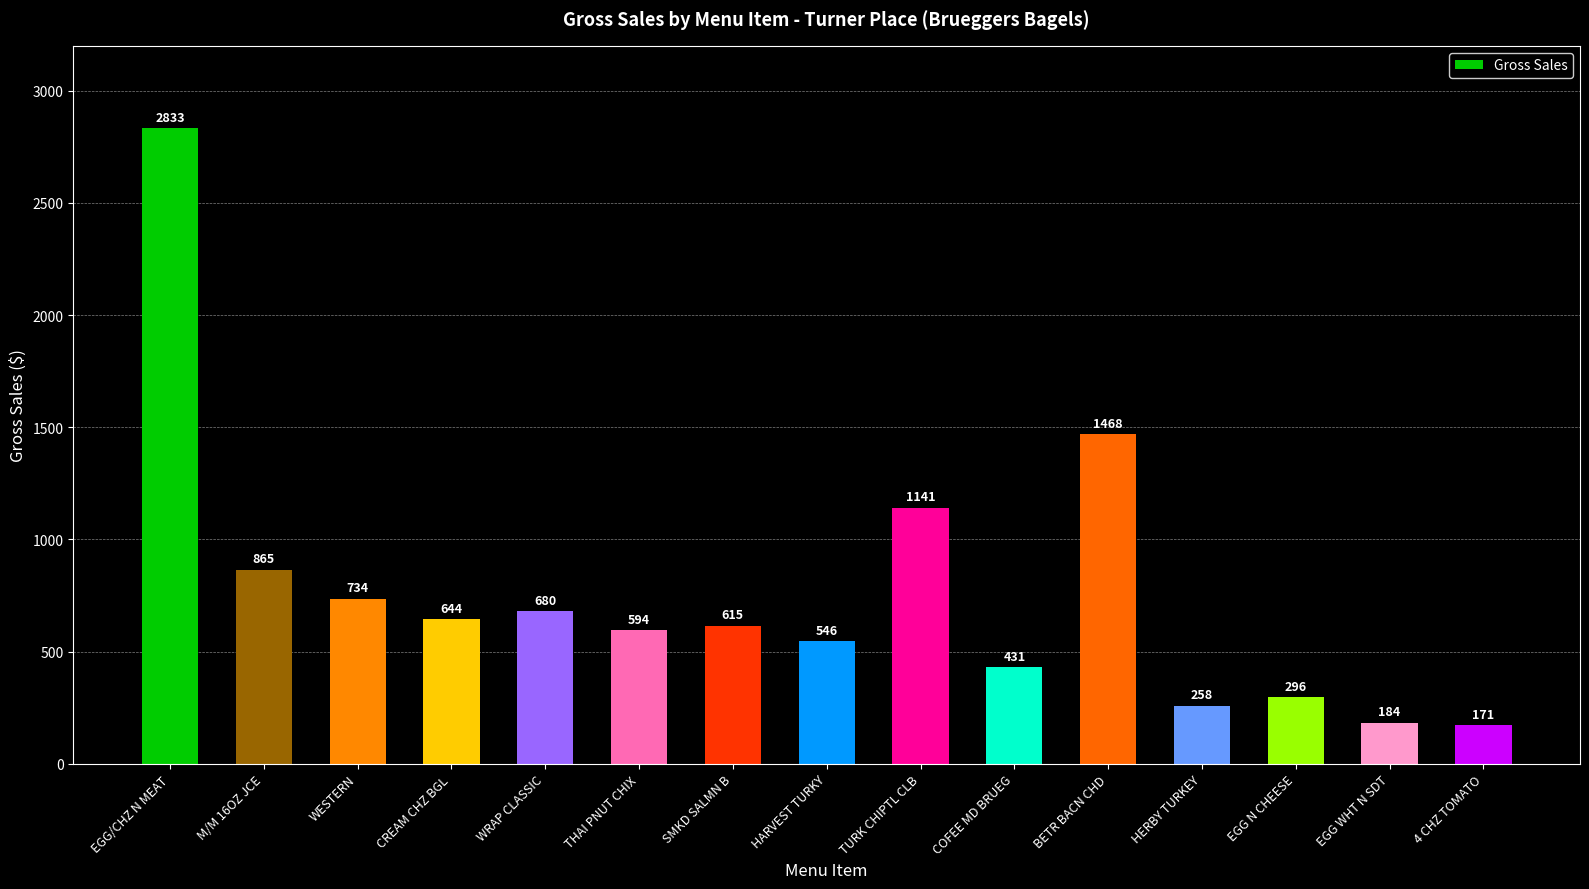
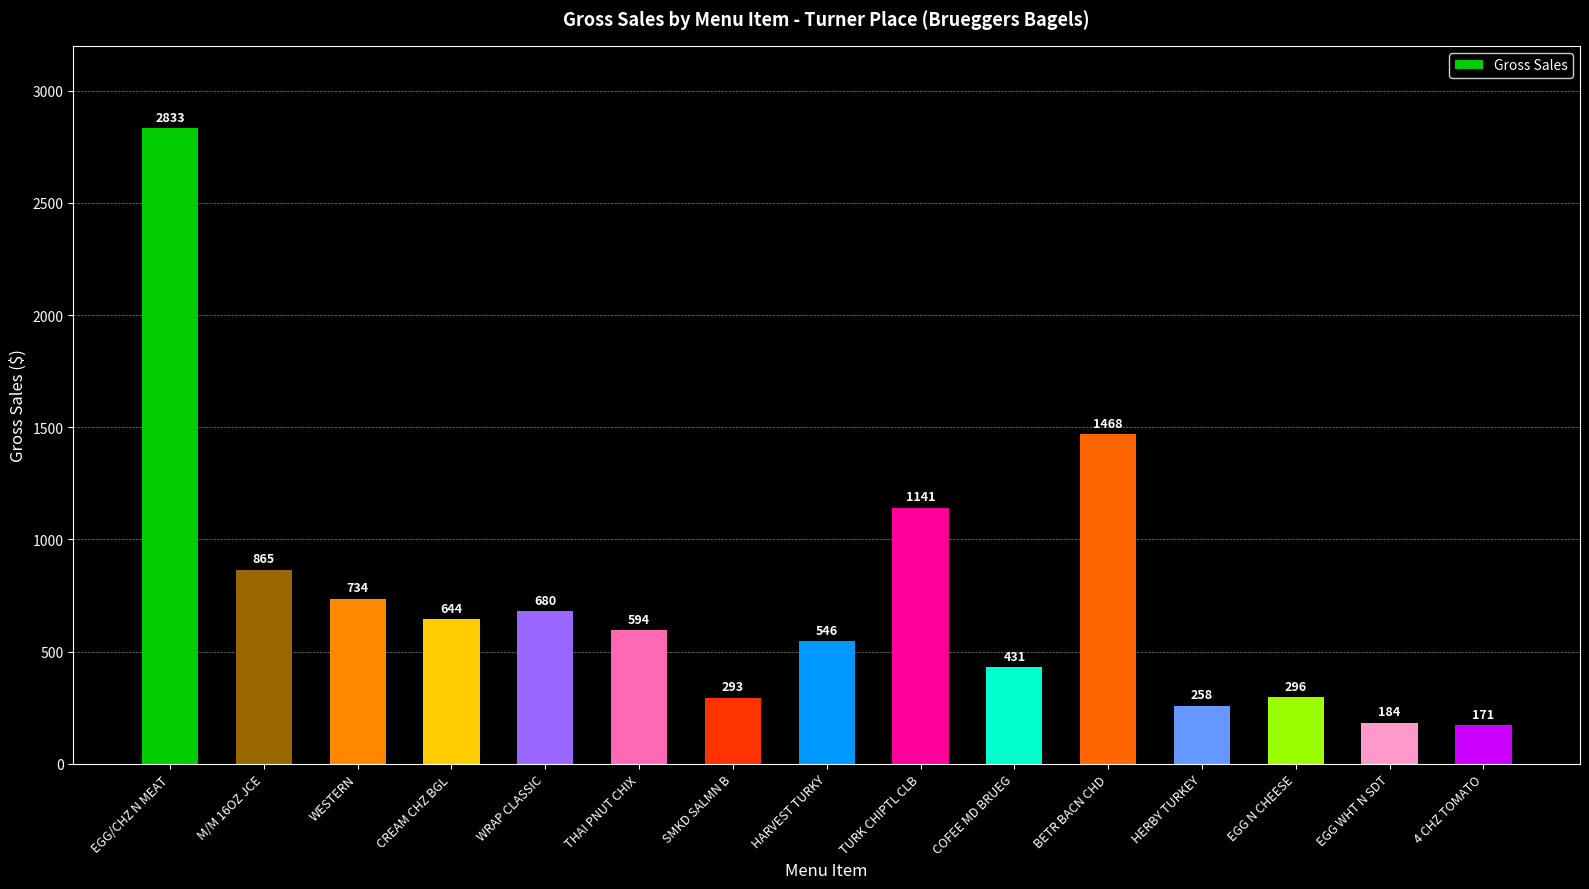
  {
    "EGG/CHZ N MEAT": 2833,
    "M/M 16OZ JCE": 865,
    "WESTERN": 734,
    "CREAM CHZ BGL": 644,
    "WRAP CLASSIC": 680,
    "THAI PNUT CHIX": 594,
-   "SMKD SALMN B": 615,
+   "SMKD SALMN B": 293,
    "HARVEST TURKY": 546,
    "TURK CHIPTL CLB": 1141,
    "COFEE MD BRUEG": 431,
    "BETR BACN CHD": 1468,
    "HERBY TURKEY": 258,
    "EGG N CHEESE": 296,
    "EGG WHT N SDT": 184,
    "4 CHZ TOMATO": 171
  }
